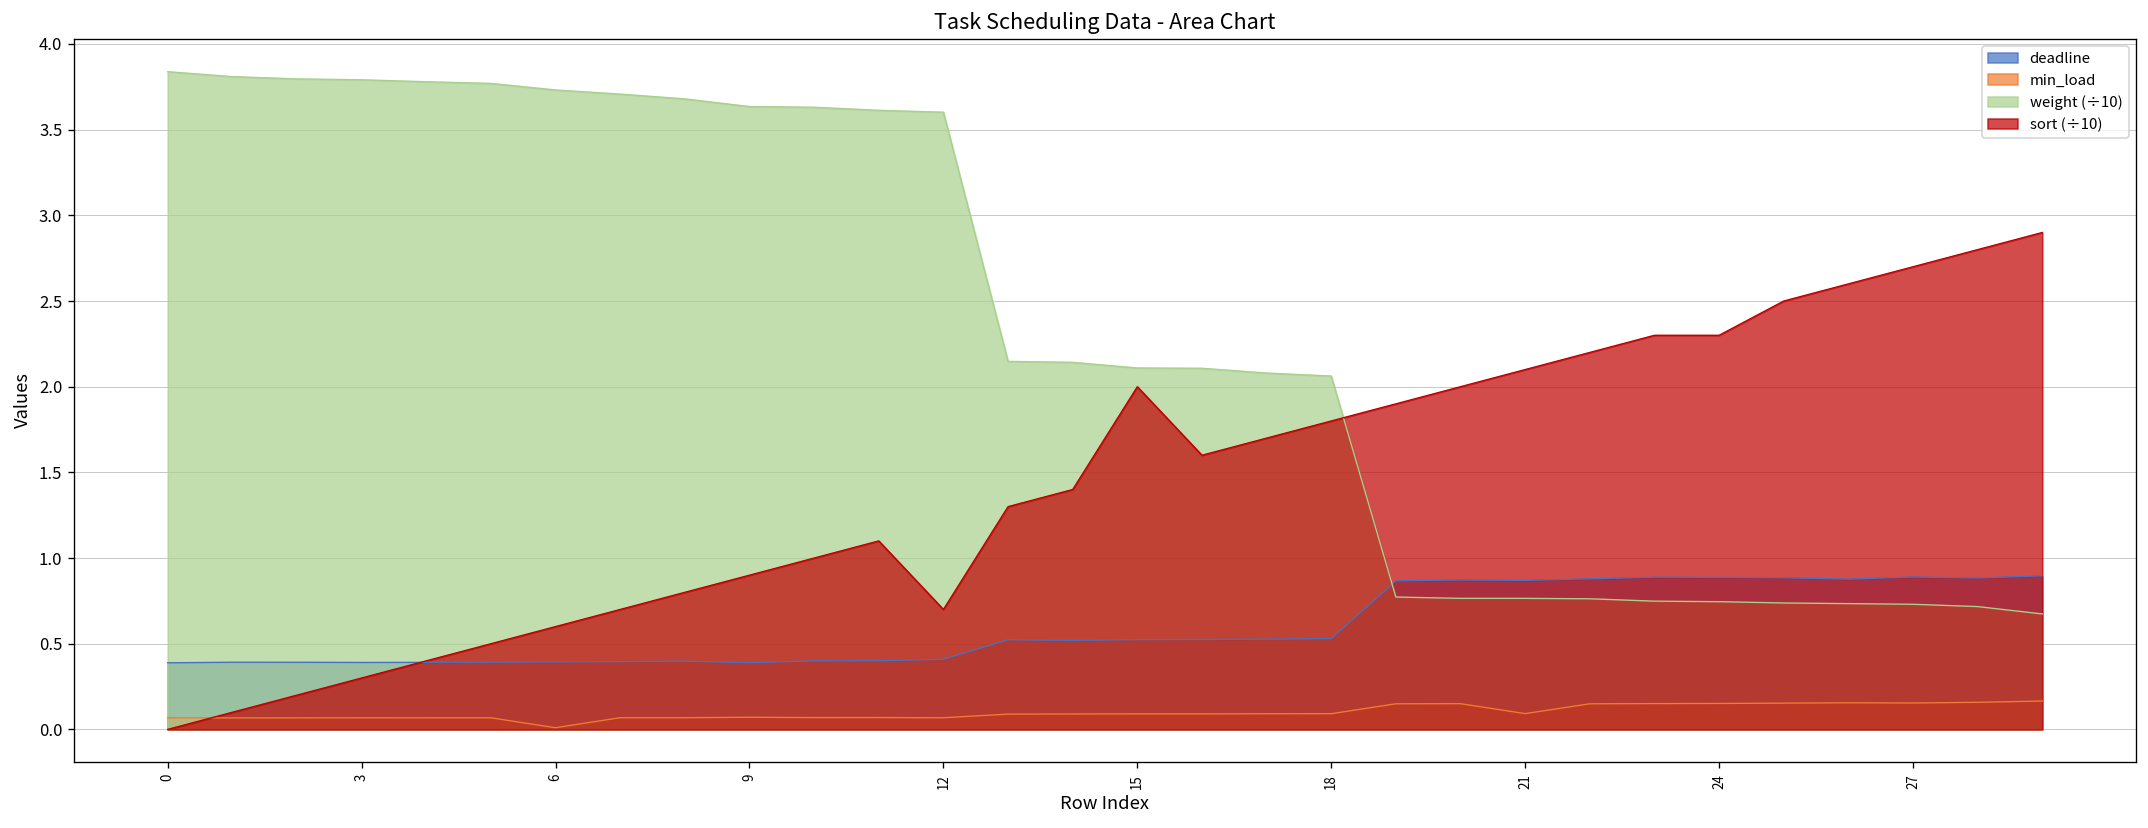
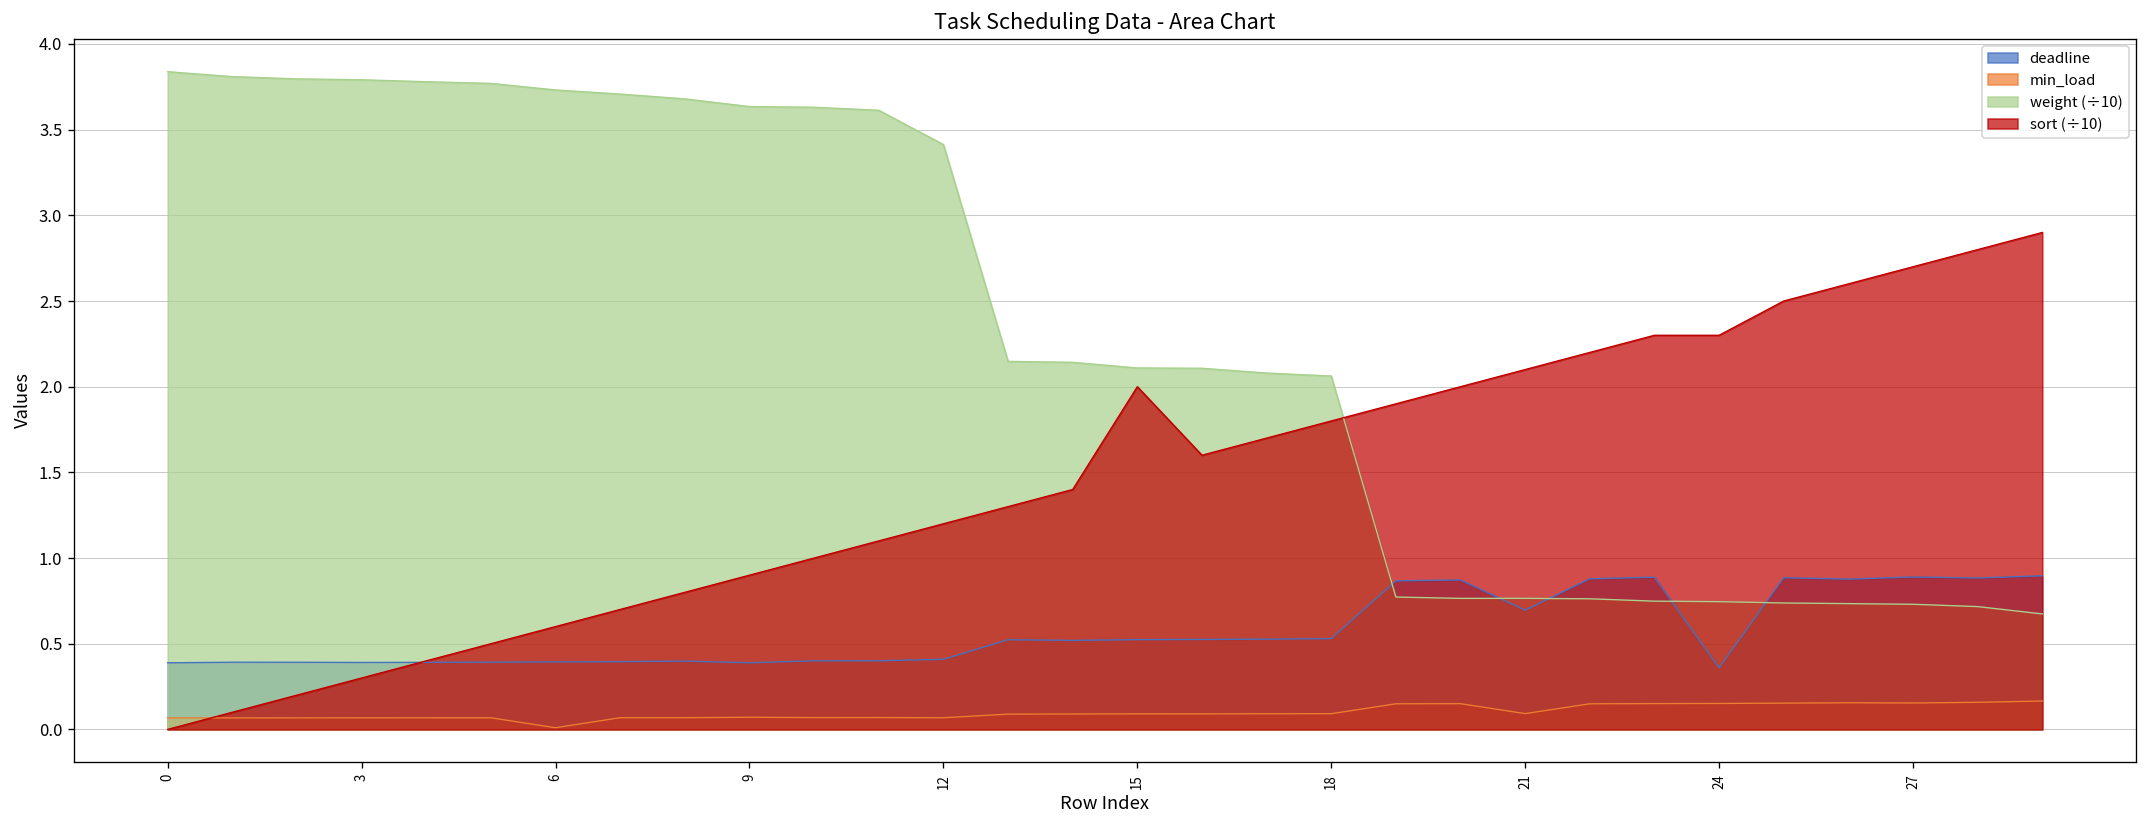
  {
    "deadline": {
      "0": 0.39,
      "3": 0.39,
      "6": 0.39,
      "9": 0.39,
      "12": 0.41,
      "15": 0.52,
      "18": 0.53,
-     "21": 0.87,
-     "24": 0.89,
+     "21": 0.70,
+     "24": 0.36,
      "27": 0.89
    },
    "min_load": {
      "0": 0.07,
      "3": 0.07,
      "6": 0.01,
      "9": 0.07,
      "12": 0.07,
      "15": 0.09,
      "18": 0.09,
      "21": 0.09,
      "24": 0.15,
      "27": 0.15
    },
    "weight (÷10)": {
      "0": 3.84,
      "3": 3.79,
      "6": 3.73,
      "9": 3.63,
-     "12": 3.60,
+     "12": 3.41,
      "15": 2.11,
      "18": 2.06,
      "21": 0.76,
      "24": 0.75,
      "27": 0.73
    },
    "sort (÷10)": {
      "0": 0.00,
      "3": 0.30,
      "6": 0.60,
      "9": 0.90,
-     "12": 0.70,
+     "12": 1.20,
      "15": 2.00,
      "18": 1.80,
      "21": 2.10,
      "24": 2.30,
      "27": 2.70
    }
  }
